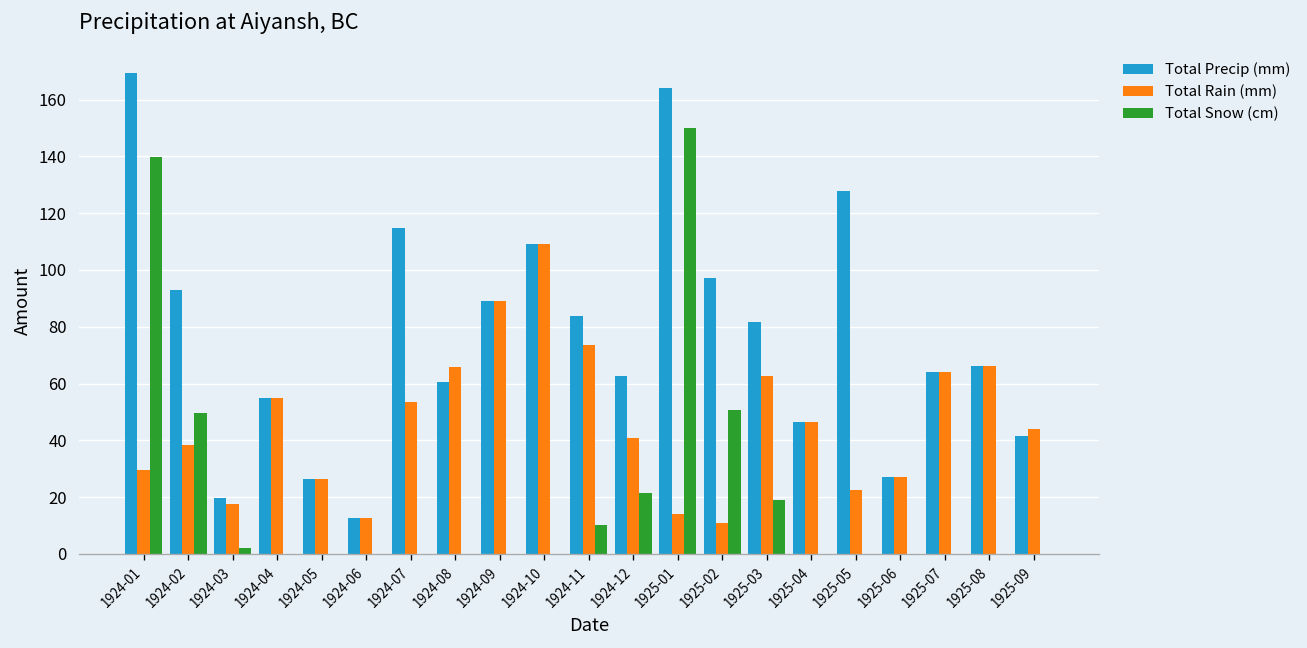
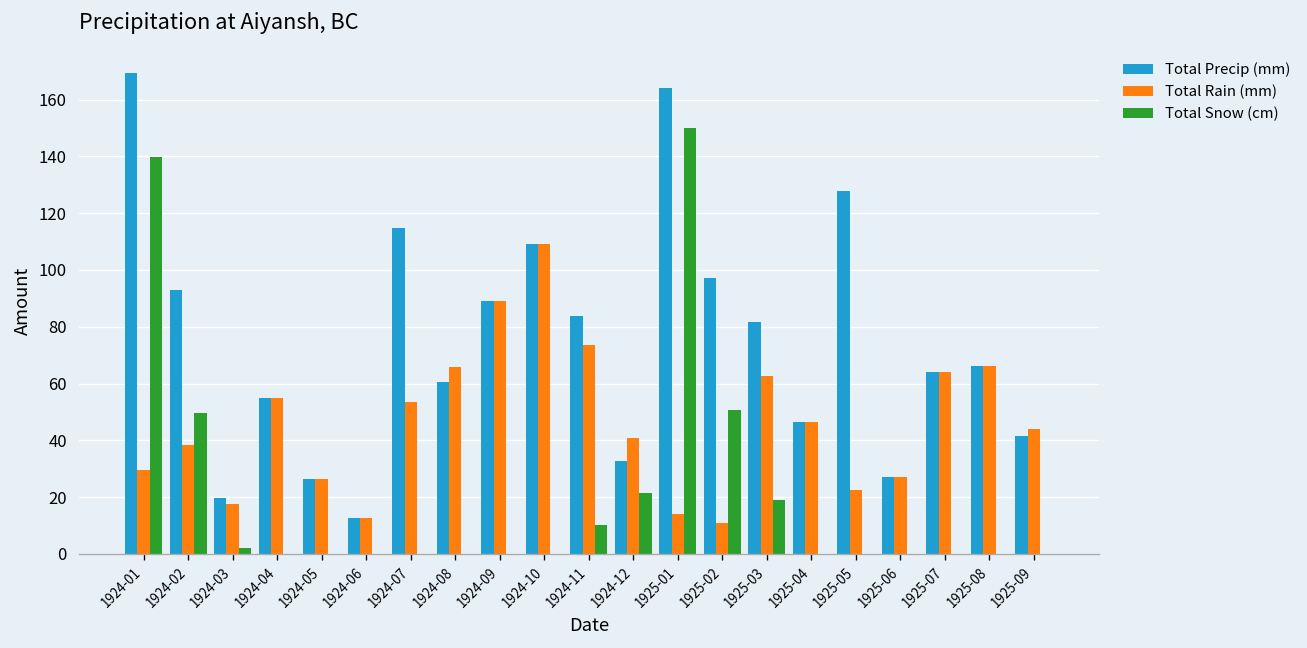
  {
    "Total Precip (mm)": {
      "1924-01": 169,
      "1924-02": 93,
      "1924-03": 20,
      "1924-04": 55,
      "1924-05": 26,
      "1924-06": 13,
      "1924-07": 115,
      "1924-08": 61,
      "1924-09": 89,
      "1924-10": 109,
      "1924-11": 84,
-     "1924-12": 63,
+     "1924-12": 33,
      "1925-01": 164,
      "1925-02": 97,
      "1925-03": 82,
      "1925-04": 47,
      "1925-05": 128,
      "1925-06": 27,
      "1925-07": 64,
      "1925-08": 66,
      "1925-09": 41
    },
    "Total Rain (mm)": {
      "1924-01": 30,
      "1924-02": 39,
      "1924-03": 18,
      "1924-04": 55,
      "1924-05": 26,
      "1924-06": 13,
      "1924-07": 54,
      "1924-08": 66,
      "1924-09": 89,
      "1924-10": 109,
      "1924-11": 73,
      "1924-12": 41,
      "1925-01": 14,
      "1925-02": 11,
      "1925-03": 63,
      "1925-04": 47,
      "1925-05": 22,
      "1925-06": 27,
      "1925-07": 64,
      "1925-08": 66,
      "1925-09": 44
    },
    "Total Snow (cm)": {
      "1924-01": 140,
      "1924-02": 50,
      "1924-03": 2,
      "1924-04": 0,
      "1924-05": 0,
      "1924-06": 0,
      "1924-07": 0,
      "1924-08": 0,
      "1924-09": 0,
      "1924-10": 0,
      "1924-11": 10,
      "1924-12": 22,
      "1925-01": 150,
      "1925-02": 51,
      "1925-03": 19,
      "1925-04": 0,
      "1925-05": 0,
      "1925-06": 0,
      "1925-07": 0,
      "1925-08": 0,
      "1925-09": 0
    }
  }
